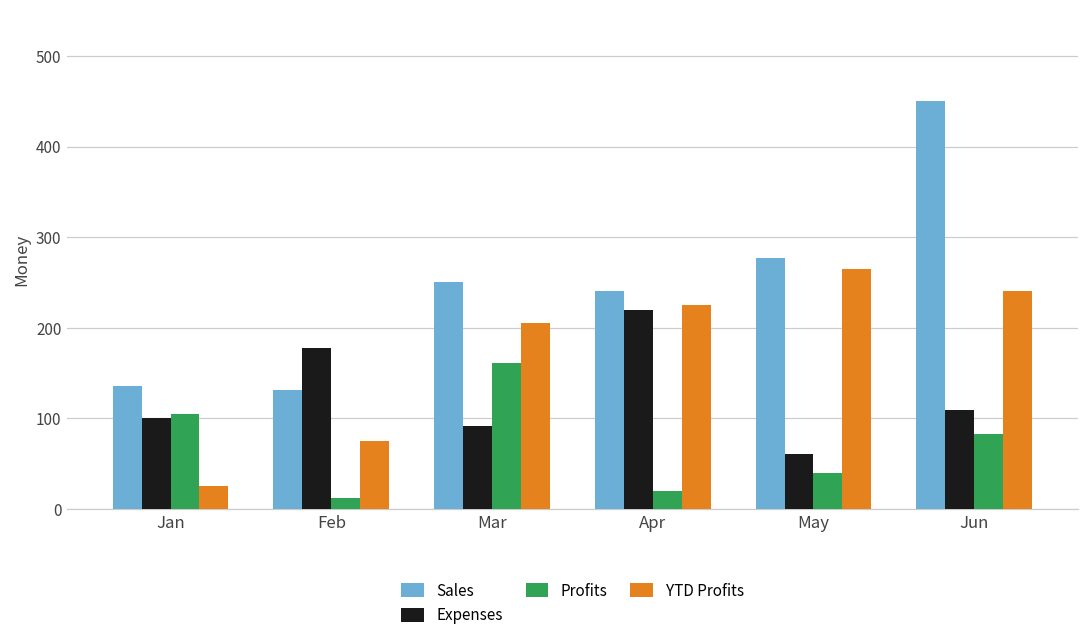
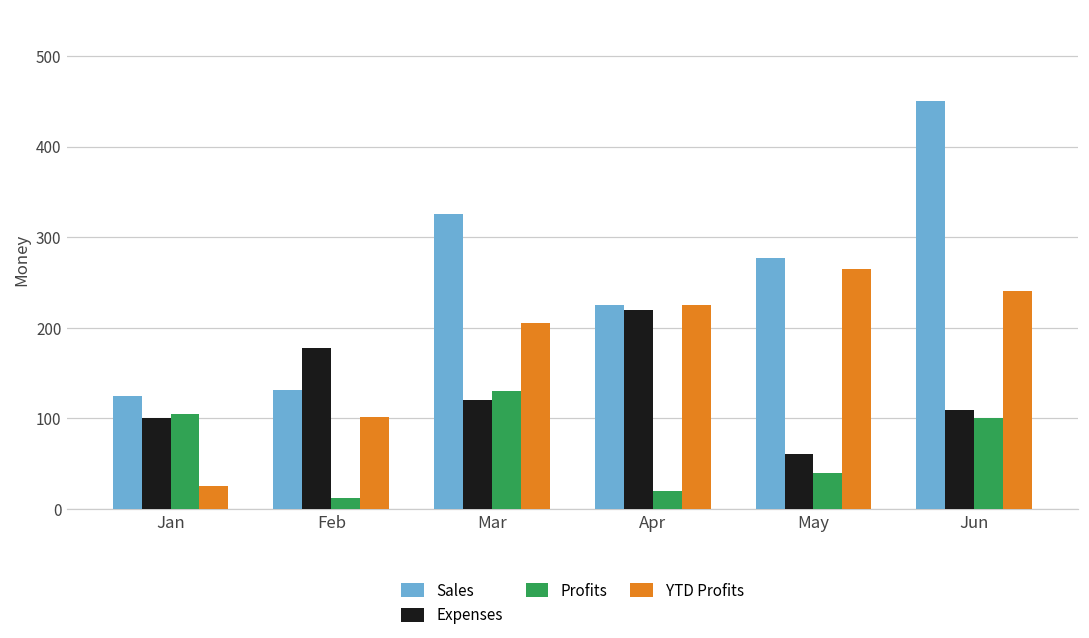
  {
    "Sales": {
-     "Jan": 140,
+     "Jan": 130,
      "Feb": 130,
-     "Mar": 250,
-     "Apr": 240,
+     "Mar": 330,
+     "Apr": 230,
      "May": 280,
      "Jun": 450
    },
    "Expenses": {
      "Jan": 100,
      "Feb": 180,
-     "Mar": 90,
+     "Mar": 120,
      "Apr": 220,
      "May": 60,
      "Jun": 110
    },
    "Profits": {
      "Jan": 110,
      "Feb": 10,
-     "Mar": 160,
+     "Mar": 130,
      "Apr": 20,
      "May": 40,
-     "Jun": 80
+     "Jun": 100
    },
    "YTD Profits": {
      "Jan": 30,
-     "Feb": 80,
+     "Feb": 100,
      "Mar": 210,
      "Apr": 230,
      "May": 270,
      "Jun": 240
    }
  }
